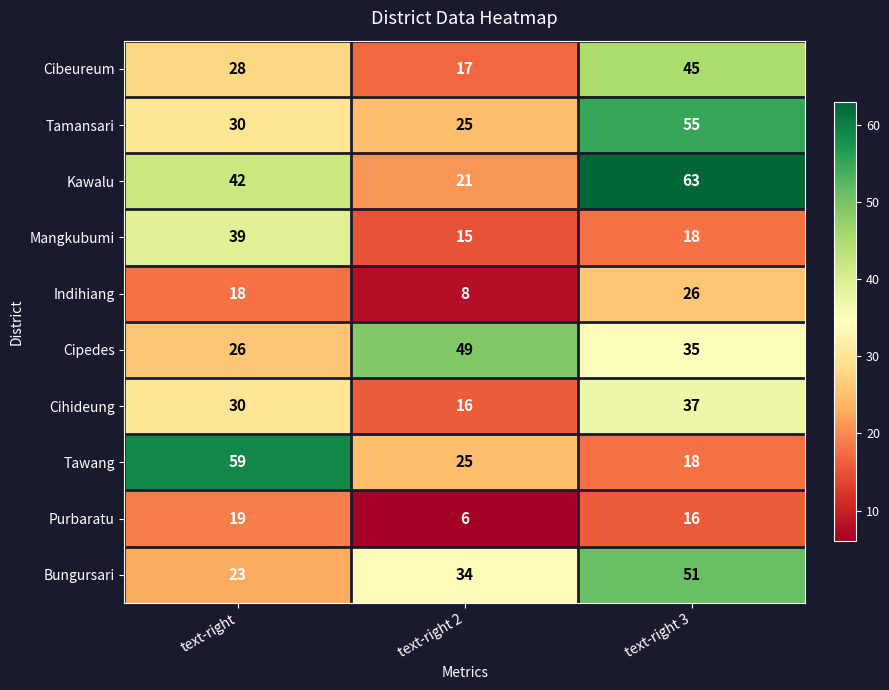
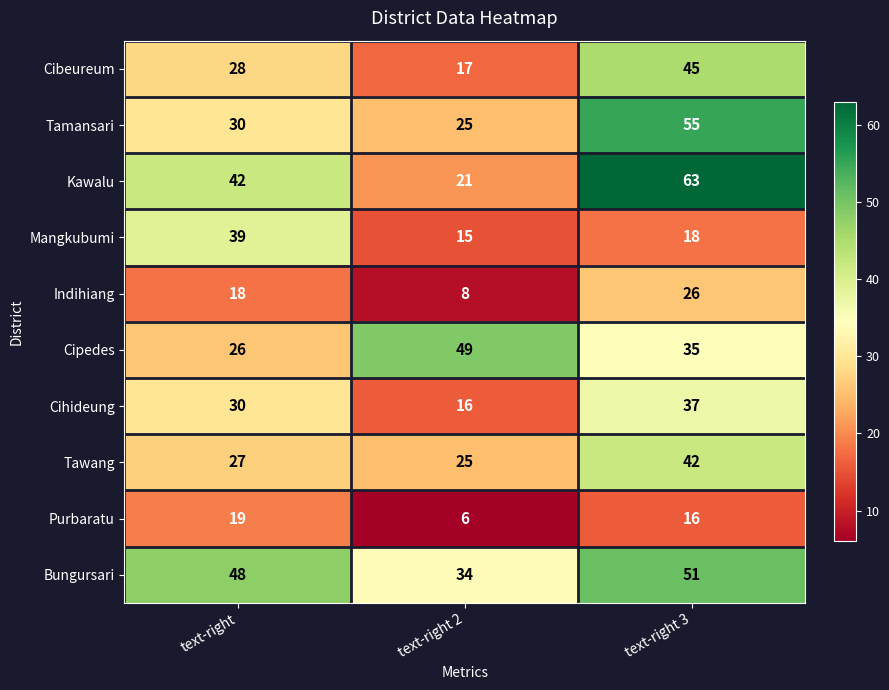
  {
    "Cibeureum": {
      "text-right": 28,
      "text-right 2": 17,
      "text-right 3": 45
    },
    "Tamansari": {
      "text-right": 30,
      "text-right 2": 25,
      "text-right 3": 55
    },
    "Kawalu": {
      "text-right": 42,
      "text-right 2": 21,
      "text-right 3": 63
    },
    "Mangkubumi": {
      "text-right": 39,
      "text-right 2": 15,
      "text-right 3": 18
    },
    "Indihiang": {
      "text-right": 18,
      "text-right 2": 8,
      "text-right 3": 26
    },
    "Cipedes": {
      "text-right": 26,
      "text-right 2": 49,
      "text-right 3": 35
    },
    "Cihideung": {
      "text-right": 30,
      "text-right 2": 16,
      "text-right 3": 37
    },
    "Tawang": {
-     "text-right": 59,
+     "text-right": 27,
      "text-right 2": 25,
-     "text-right 3": 18
+     "text-right 3": 42
    },
    "Purbaratu": {
      "text-right": 19,
      "text-right 2": 6,
      "text-right 3": 16
    },
    "Bungursari": {
-     "text-right": 23,
+     "text-right": 48,
      "text-right 2": 34,
      "text-right 3": 51
    }
  }
